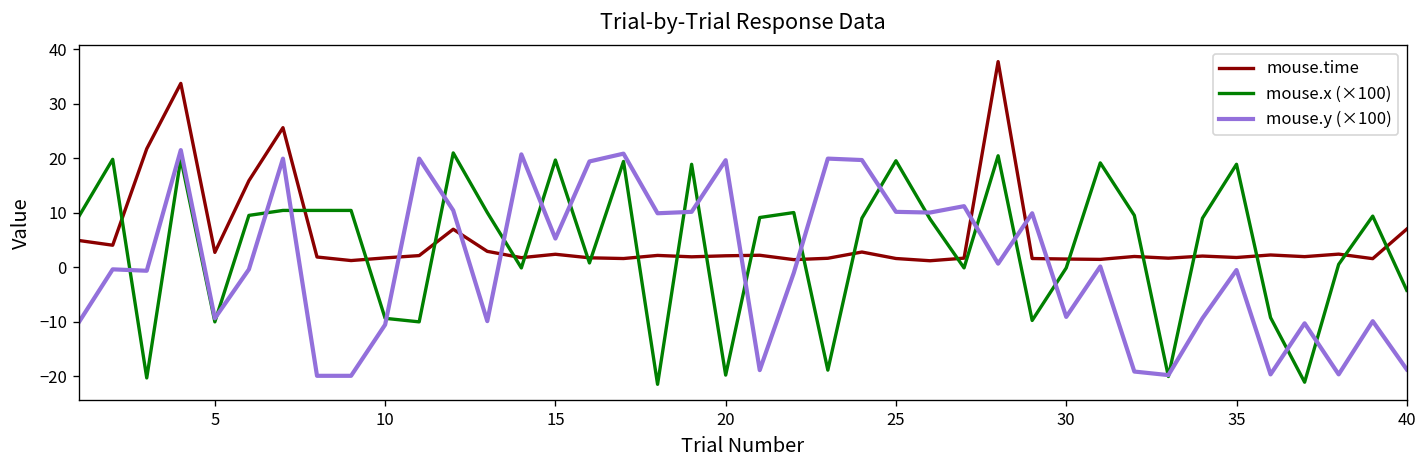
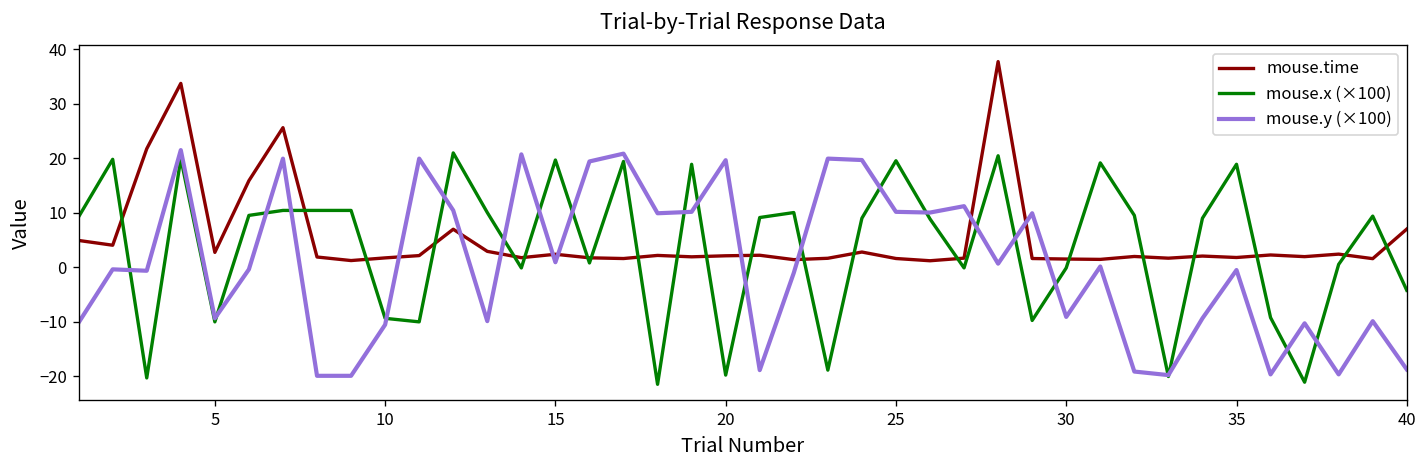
  {
    "mouse.time": {
      "5": 3,
      "10": 2,
      "15": 2,
      "20": 2,
      "25": 2,
      "30": 2,
      "35": 2,
      "40": 7
    },
    "mouse.x (×100)": {
      "5": -10,
      "10": -9,
      "15": 20,
      "20": -20,
      "25": 20,
      "30": 0,
      "35": 19,
      "40": -4
    },
    "mouse.y (×100)": {
      "5": -9,
      "10": -11,
-     "15": 5,
+     "15": 1,
      "20": 20,
      "25": 10,
      "30": -9,
      "35": -1,
      "40": -19
    }
  }
